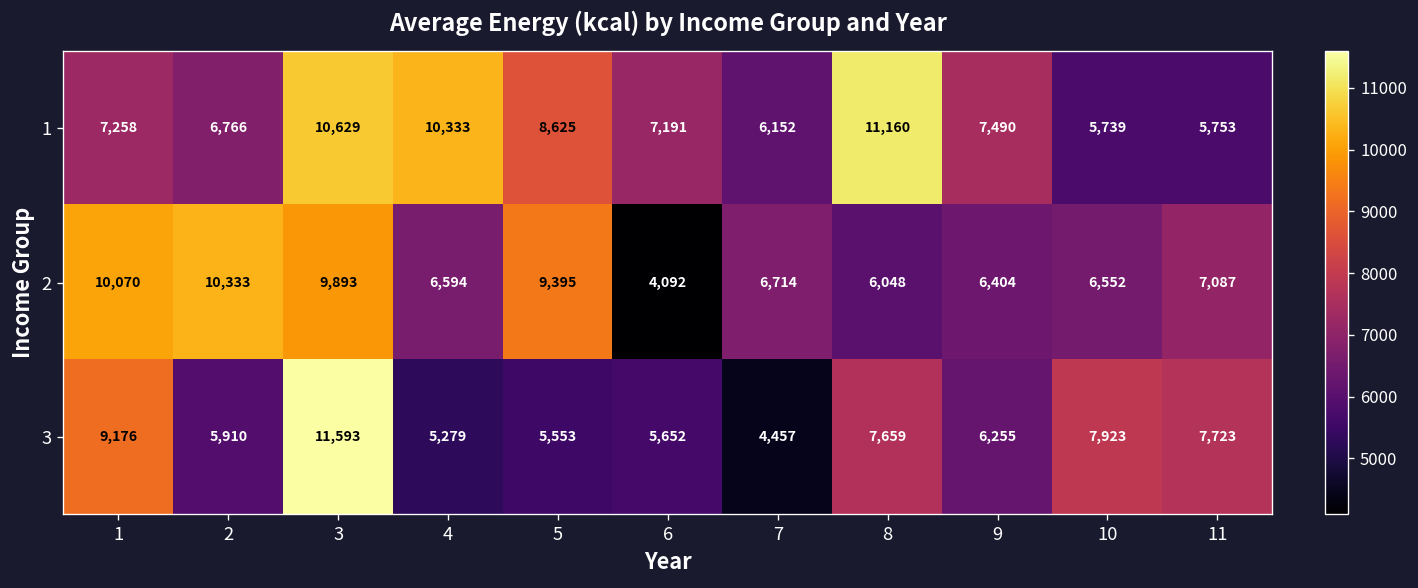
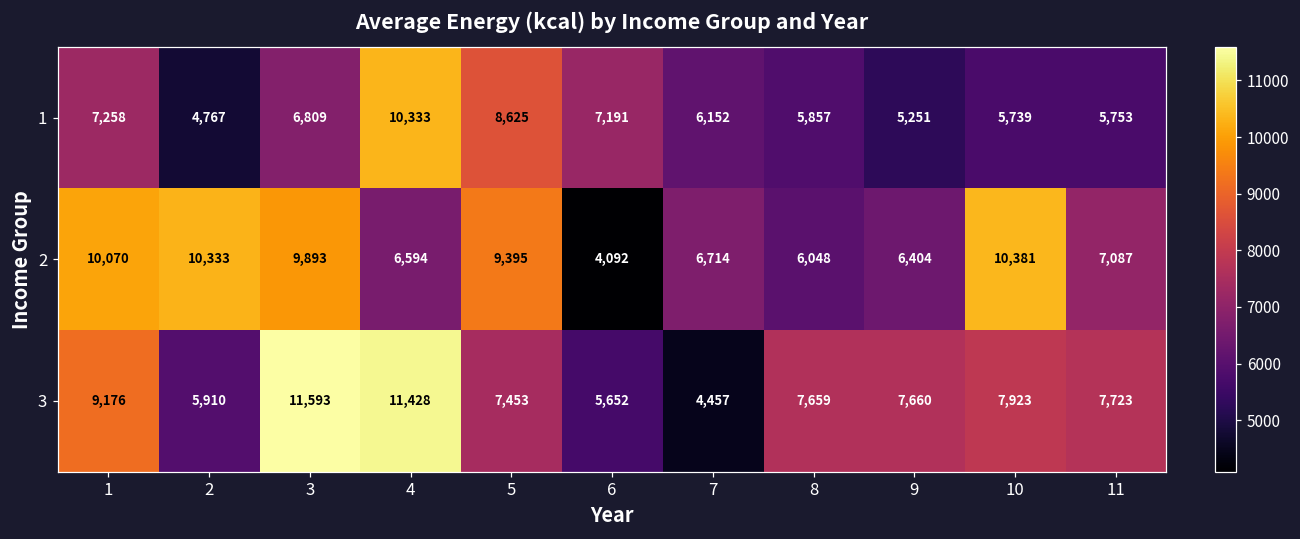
  {
    "1": {
      "1": "7,258",
-     "2": "6,766",
-     "3": "10,629",
+     "2": "4,767",
+     "3": "6,809",
      "4": "10,333",
      "5": "8,625",
      "6": "7,191",
      "7": "6,152",
-     "8": "11,160",
-     "9": "7,490",
+     "8": "5,857",
+     "9": "5,251",
      "10": "5,739",
      "11": "5,753"
    },
    "2": {
      "1": "10,070",
      "2": "10,333",
      "3": "9,893",
      "4": "6,594",
      "5": "9,395",
      "6": "4,092",
      "7": "6,714",
      "8": "6,048",
      "9": "6,404",
-     "10": "6,552",
+     "10": "10,381",
      "11": "7,087"
    },
    "3": {
      "1": "9,176",
      "2": "5,910",
      "3": "11,593",
-     "4": "5,279",
-     "5": "5,553",
+     "4": "11,428",
+     "5": "7,453",
      "6": "5,652",
      "7": "4,457",
      "8": "7,659",
-     "9": "6,255",
+     "9": "7,660",
      "10": "7,923",
      "11": "7,723"
    }
  }
